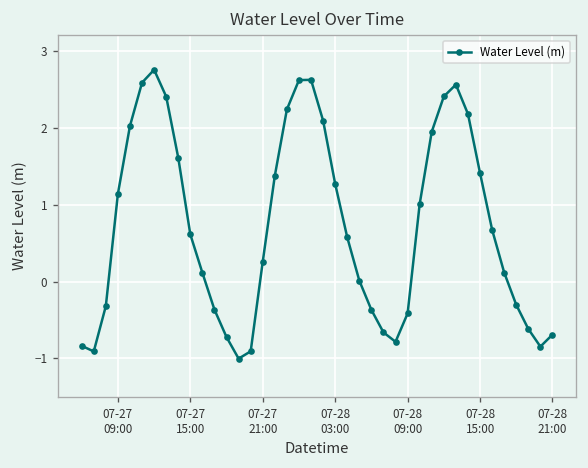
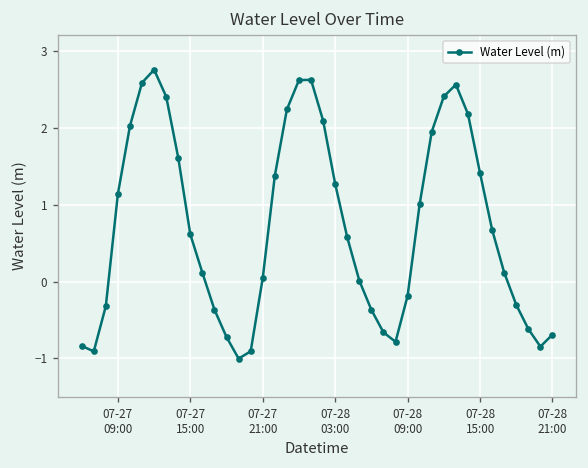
  {
    "07-27 09:00": 1.1,
    "07-27 15:00": 0.6,
-   "07-27 21:00": 0.3,
+   "07-27 21:00": 0.0,
    "07-28 03:00": 1.3,
-   "07-28 09:00": -0.4,
+   "07-28 09:00": -0.2,
    "07-28 15:00": 1.4,
    "07-28 21:00": -0.7
  }
